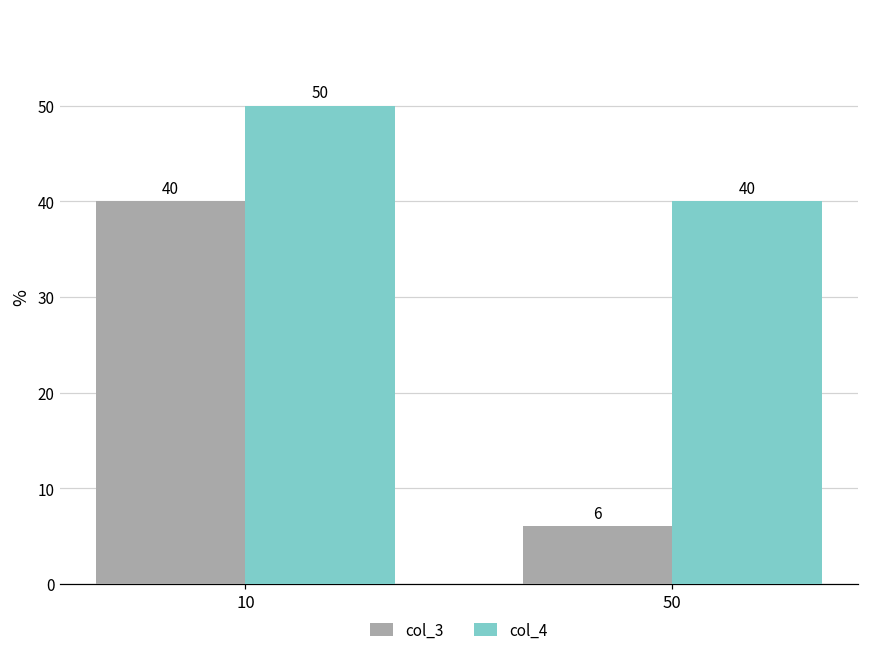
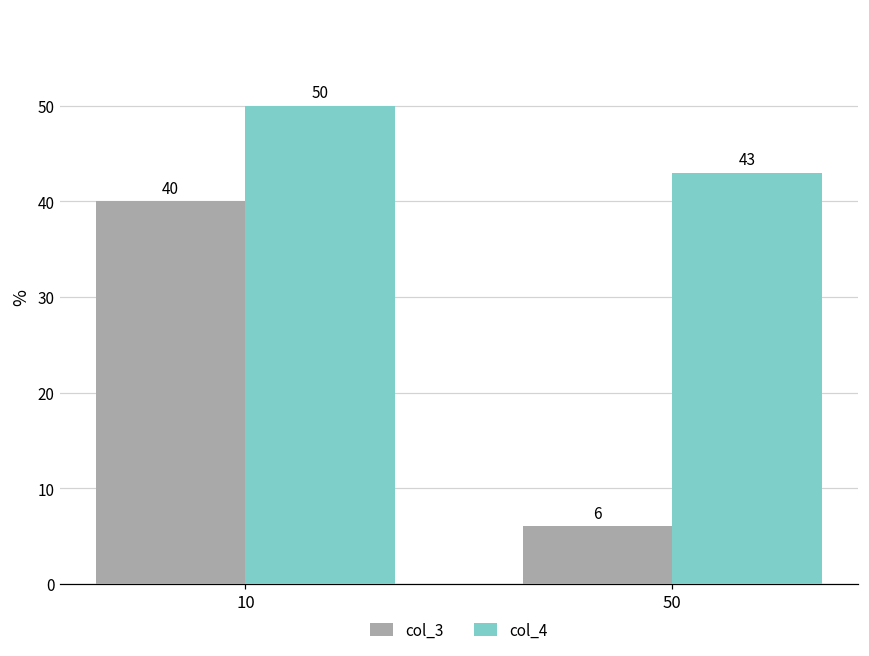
  {
    "col_3": {
      "10": 40,
      "50": 6
    },
    "col_4": {
      "10": 50,
-     "50": 40
+     "50": 43
    }
  }
